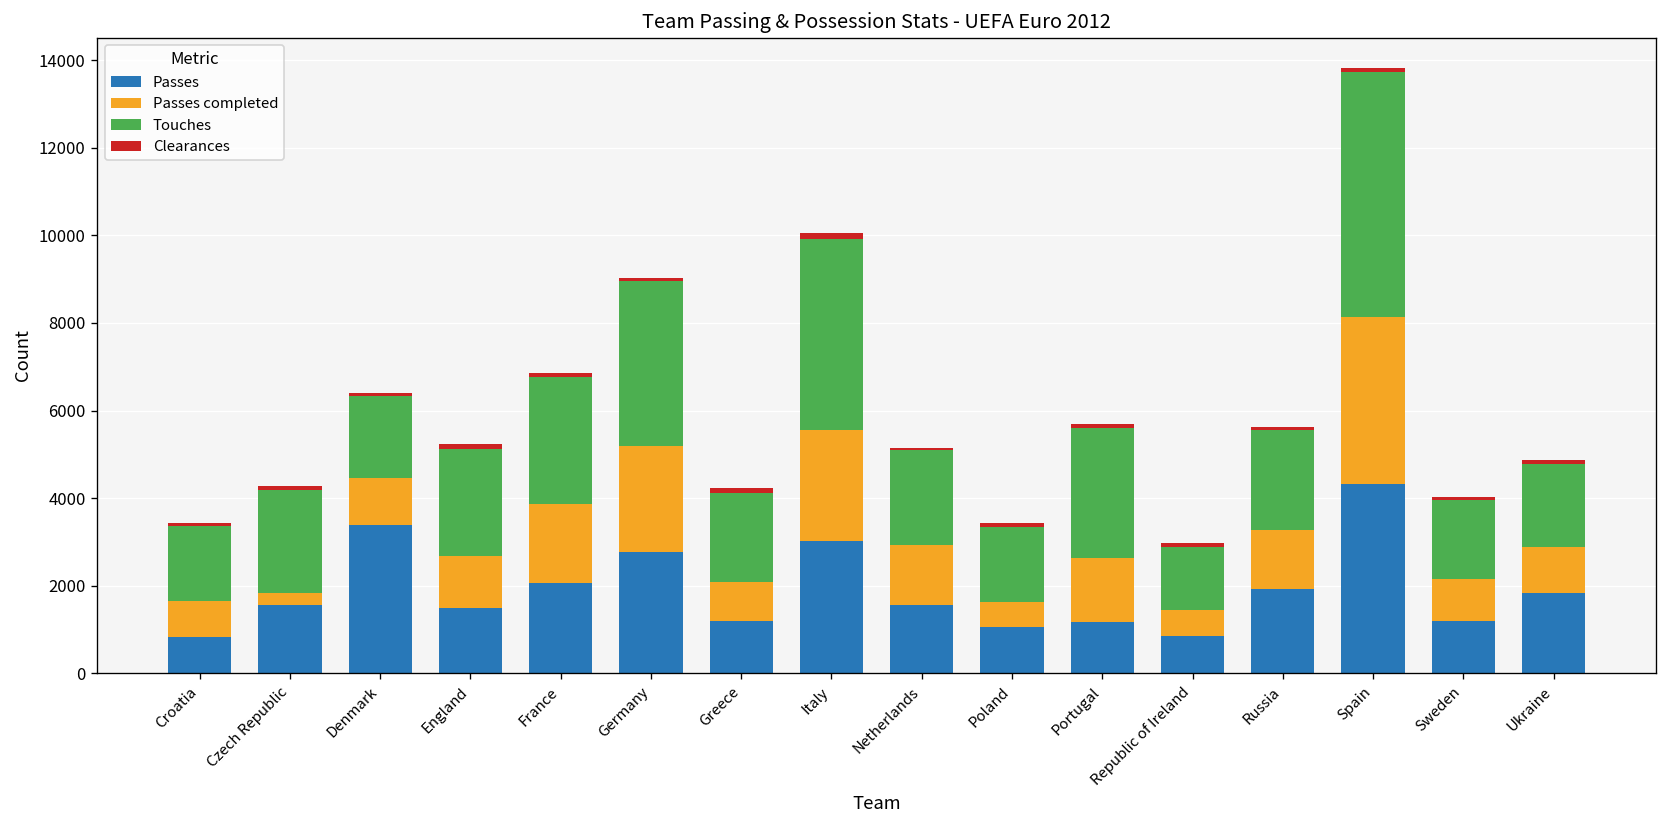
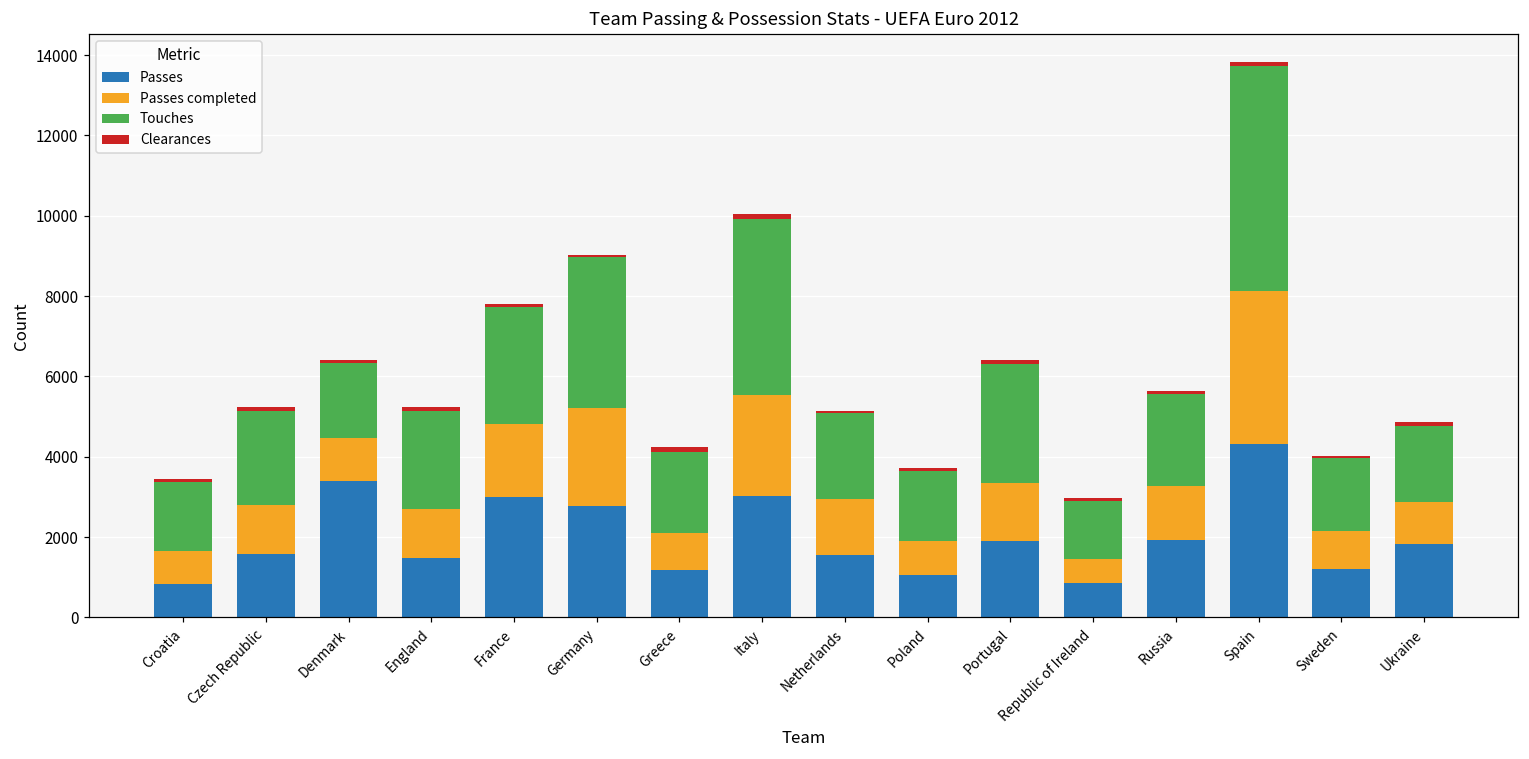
  {
    "Passes": {
      "Croatia": 800,
      "Czech Republic": 1600,
      "Denmark": 3400,
      "England": 1500,
-     "France": 2100,
+     "France": 3000,
      "Germany": 2800,
      "Greece": 1200,
      "Italy": 3000,
      "Netherlands": 1600,
      "Poland": 1100,
-     "Portugal": 1200,
+     "Portugal": 1900,
      "Republic of Ireland": 900,
      "Russia": 1900,
      "Spain": 4300,
      "Sweden": 1200,
      "Ukraine": 1800
    },
    "Passes completed": {
      "Croatia": 800,
-     "Czech Republic": 300,
+     "Czech Republic": 1200,
      "Denmark": 1100,
      "England": 1200,
      "France": 1800,
      "Germany": 2400,
      "Greece": 900,
      "Italy": 2500,
      "Netherlands": 1400,
-     "Poland": 600,
+     "Poland": 900,
      "Portugal": 1500,
      "Republic of Ireland": 600,
      "Russia": 1300,
      "Spain": 3800,
      "Sweden": 1000,
      "Ukraine": 1000
    },
    "Touches": {
      "Croatia": 1700,
      "Czech Republic": 2400,
      "Denmark": 1900,
      "England": 2400,
      "France": 2900,
      "Germany": 3800,
      "Greece": 2000,
      "Italy": 4400,
      "Netherlands": 2200,
      "Poland": 1700,
      "Portugal": 3000,
      "Republic of Ireland": 1400,
      "Russia": 2300,
      "Spain": 5600,
      "Sweden": 1800,
      "Ukraine": 1900
    },
    "Clearances": {
      "Croatia": 100,
      "Czech Republic": 100,
      "England": 100,
      "France": 100,
      "Germany": 100,
      "Greece": 100,
      "Italy": 100,
      "Poland": 100,
      "Portugal": 100,
      "Republic of Ireland": 100,
      "Russia": 100,
      "Spain": 100,
      "Ukraine": 100
    }
  }
